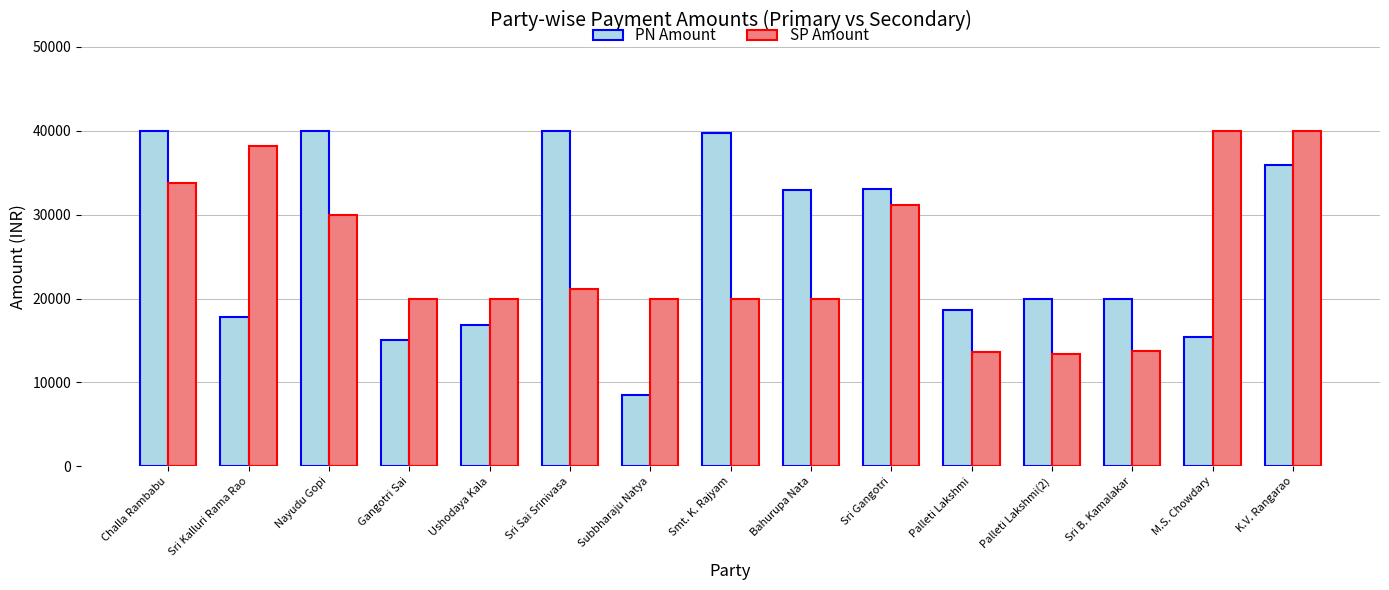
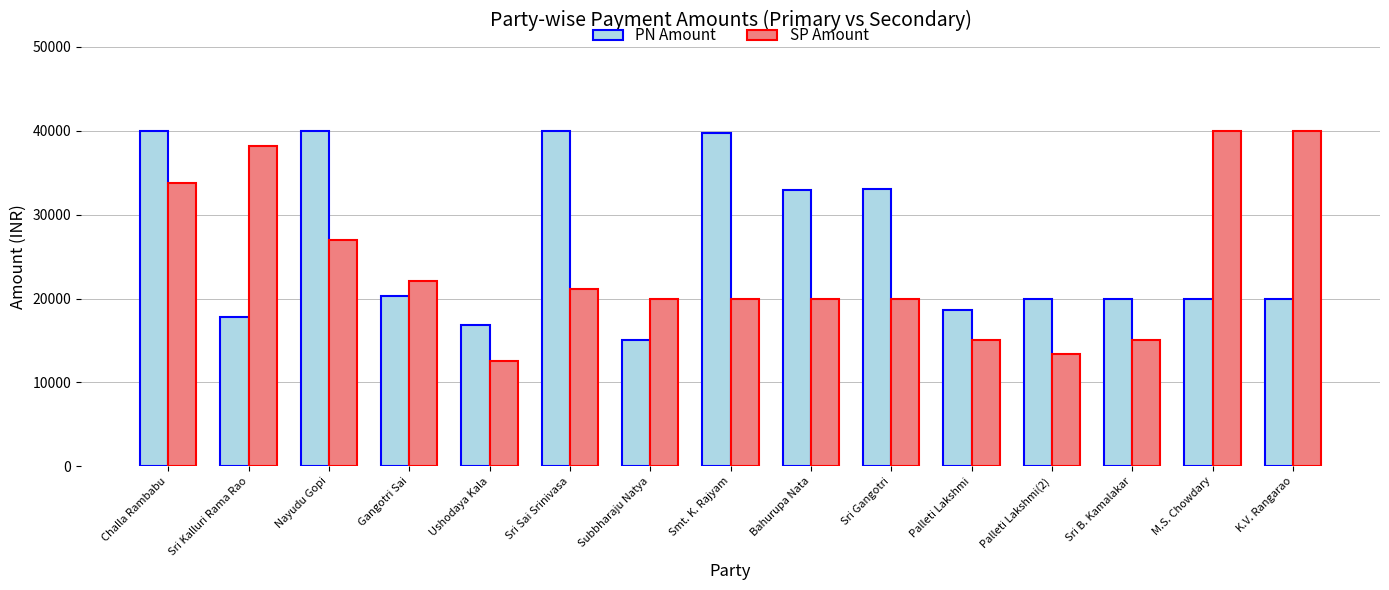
  {
    "PN Amount": {
      "Challa Rambabu": 40000,
      "Sri Kalluri Rama Rao": 18000,
      "Nayudu Gopi": 40000,
-     "Gangotri Sai": 15000,
+     "Gangotri Sai": 20000,
      "Ushodaya Kala": 17000,
      "Sri Sai Srinivasa": 40000,
-     "Subbharaju Natya": 8000,
+     "Subbharaju Natya": 15000,
      "Smt. K. Rajyam": 40000,
      "Bahurupa Nata": 33000,
      "Sri Gangotri": 33000,
      "Palleti Lakshmi": 19000,
      "Palleti Lakshmi(2)": 20000,
      "Sri B. Kamalakar": 20000,
-     "M.S. Chowdary": 15000,
-     "K.V. Rangarao": 36000
+     "M.S. Chowdary": 20000,
+     "K.V. Rangarao": 20000
    },
    "SP Amount": {
      "Challa Rambabu": 34000,
      "Sri Kalluri Rama Rao": 38000,
-     "Nayudu Gopi": 30000,
-     "Gangotri Sai": 20000,
-     "Ushodaya Kala": 20000,
+     "Nayudu Gopi": 27000,
+     "Gangotri Sai": 22000,
+     "Ushodaya Kala": 13000,
      "Sri Sai Srinivasa": 21000,
      "Subbharaju Natya": 20000,
      "Smt. K. Rajyam": 20000,
      "Bahurupa Nata": 20000,
-     "Sri Gangotri": 31000,
-     "Palleti Lakshmi": 14000,
+     "Sri Gangotri": 20000,
+     "Palleti Lakshmi": 15000,
      "Palleti Lakshmi(2)": 13000,
-     "Sri B. Kamalakar": 14000,
+     "Sri B. Kamalakar": 15000,
      "M.S. Chowdary": 40000,
      "K.V. Rangarao": 40000
    }
  }
